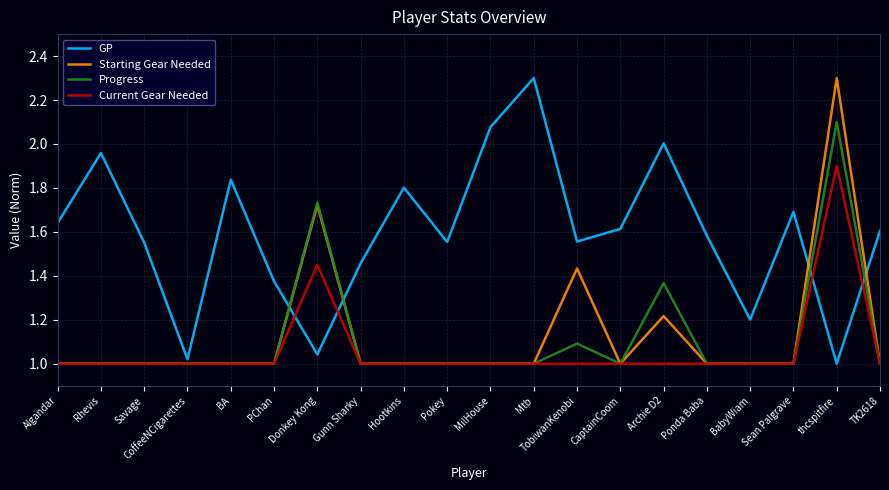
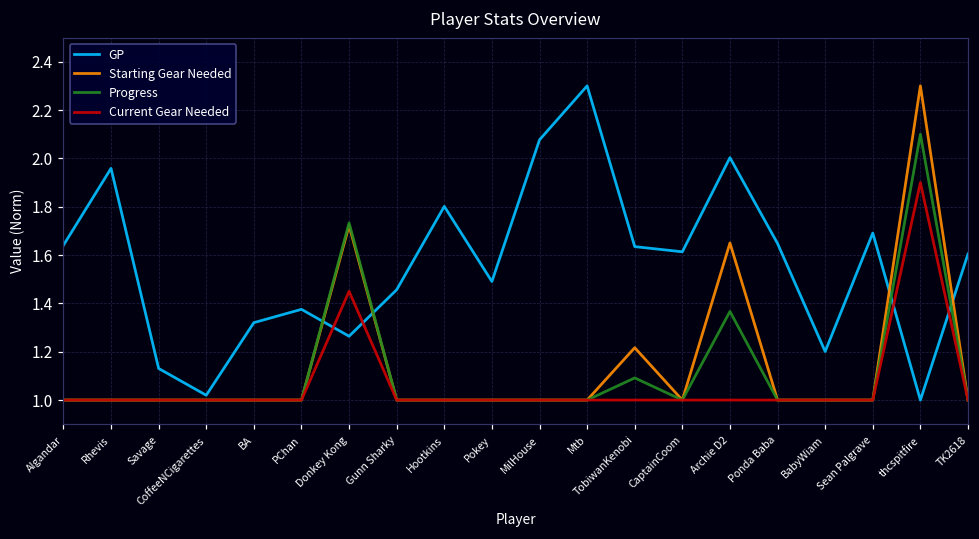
  {
    "GP": {
      "Algandar": 1.64,
      "Rhevis": 1.96,
-     "Savage": 1.55,
+     "Savage": 1.13,
      "CoffeeNCigarettes": 1.02,
-     "BA": 1.84,
+     "BA": 1.32,
      "PChan": 1.38,
-     "Donkey Kong": 1.04,
+     "Donkey Kong": 1.26,
      "Gunn Sharky": 1.46,
      "Hootkins": 1.80,
-     "Pokey": 1.55,
+     "Pokey": 1.49,
      "MilHouse": 2.08,
      "Mtb": 2.30,
-     "TobiwanKenobi": 1.56,
+     "TobiwanKenobi": 1.63,
      "CaptainCoom": 1.61,
      "Archie D2": 2.00,
-     "Ponda Baba": 1.58,
+     "Ponda Baba": 1.65,
      "BabyWiam": 1.20,
      "Sean Palgrave": 1.69,
      "thcspitfire": 1.00,
      "TK2618": 1.60
    },
    "Starting Gear Needed": {
-     "TobiwanKenobi": 1.43,
-     "Archie D2": 1.22,
+     "TobiwanKenobi": 1.22,
+     "Archie D2": 1.65,
      "thcspitfire": 2.30
    },
    "Progress": {
      "TobiwanKenobi": 1.09,
      "Archie D2": 1.37,
      "thcspitfire": 2.10
    },
    "Current Gear Needed": {
      "Donkey Kong": 1.45,
      "TobiwanKenobi": 1.00,
      "Archie D2": 1.00,
      "thcspitfire": 1.90
    }
  }
